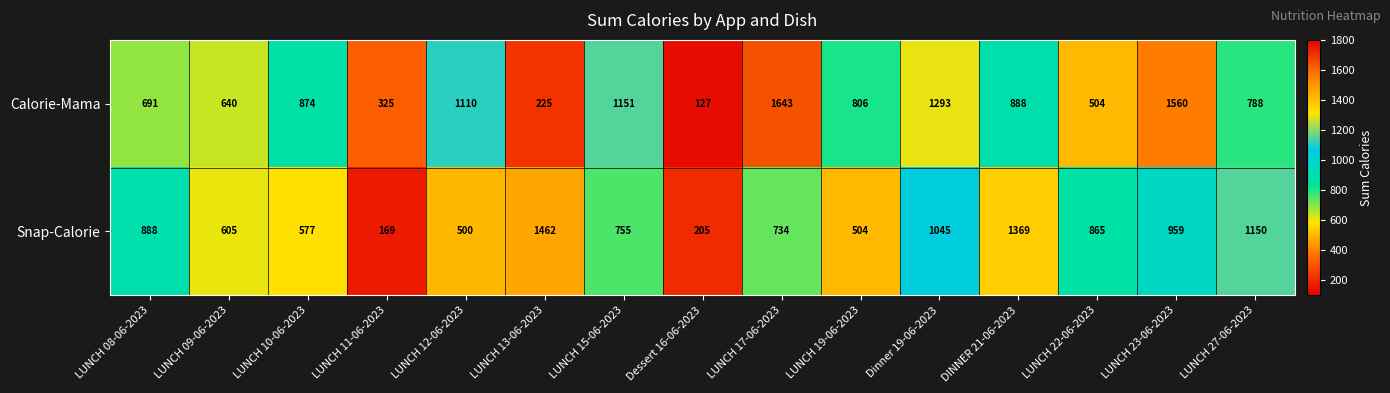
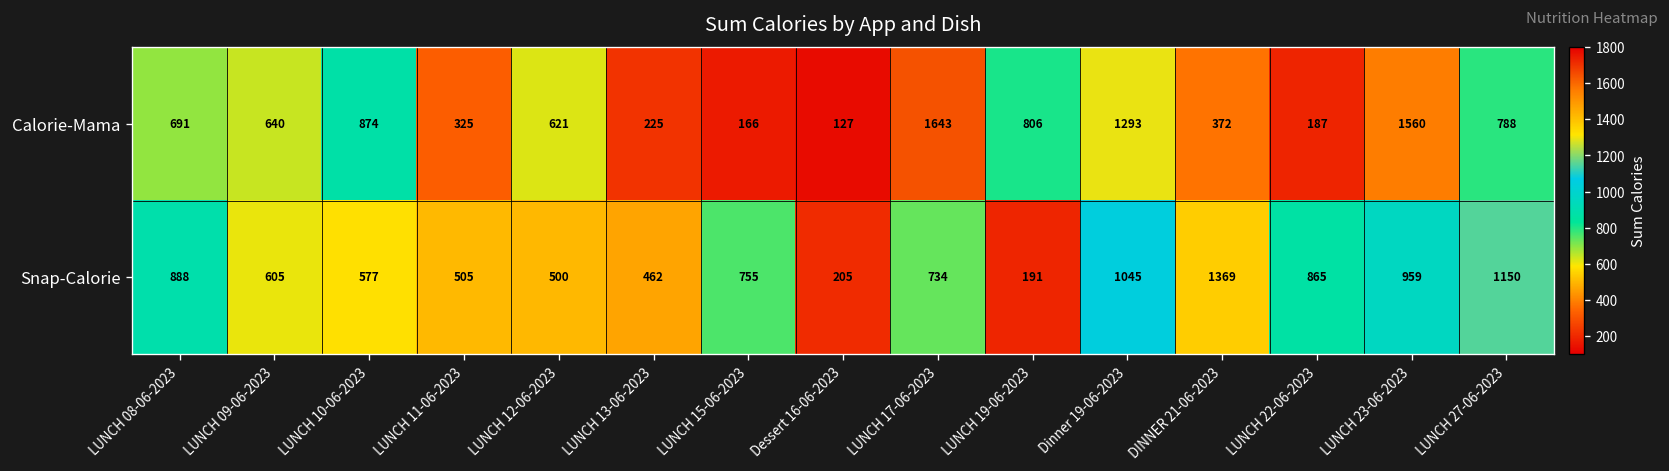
  {
    "Calorie-Mama": {
      "LUNCH 08-06-2023": 691,
      "LUNCH 09-06-2023": 640,
      "LUNCH 10-06-2023": 874,
      "LUNCH 11-06-2023": 325,
-     "LUNCH 12-06-2023": 1110,
+     "LUNCH 12-06-2023": 621,
      "LUNCH 13-06-2023": 225,
-     "LUNCH 15-06-2023": 1151,
+     "LUNCH 15-06-2023": 166,
      "Dessert 16-06-2023": 127,
      "LUNCH 17-06-2023": 1643,
      "LUNCH 19-06-2023": 806,
      "Dinner 19-06-2023": 1293,
-     "DINNER 21-06-2023": 888,
-     "LUNCH 22-06-2023": 504,
+     "DINNER 21-06-2023": 372,
+     "LUNCH 22-06-2023": 187,
      "LUNCH 23-06-2023": 1560,
      "LUNCH 27-06-2023": 788
    },
    "Snap-Calorie": {
      "LUNCH 08-06-2023": 888,
      "LUNCH 09-06-2023": 605,
      "LUNCH 10-06-2023": 577,
-     "LUNCH 11-06-2023": 169,
+     "LUNCH 11-06-2023": 505,
      "LUNCH 12-06-2023": 500,
-     "LUNCH 13-06-2023": 1462,
+     "LUNCH 13-06-2023": 462,
      "LUNCH 15-06-2023": 755,
      "Dessert 16-06-2023": 205,
      "LUNCH 17-06-2023": 734,
-     "LUNCH 19-06-2023": 504,
+     "LUNCH 19-06-2023": 191,
      "Dinner 19-06-2023": 1045,
      "DINNER 21-06-2023": 1369,
      "LUNCH 22-06-2023": 865,
      "LUNCH 23-06-2023": 959,
      "LUNCH 27-06-2023": 1150
    }
  }
